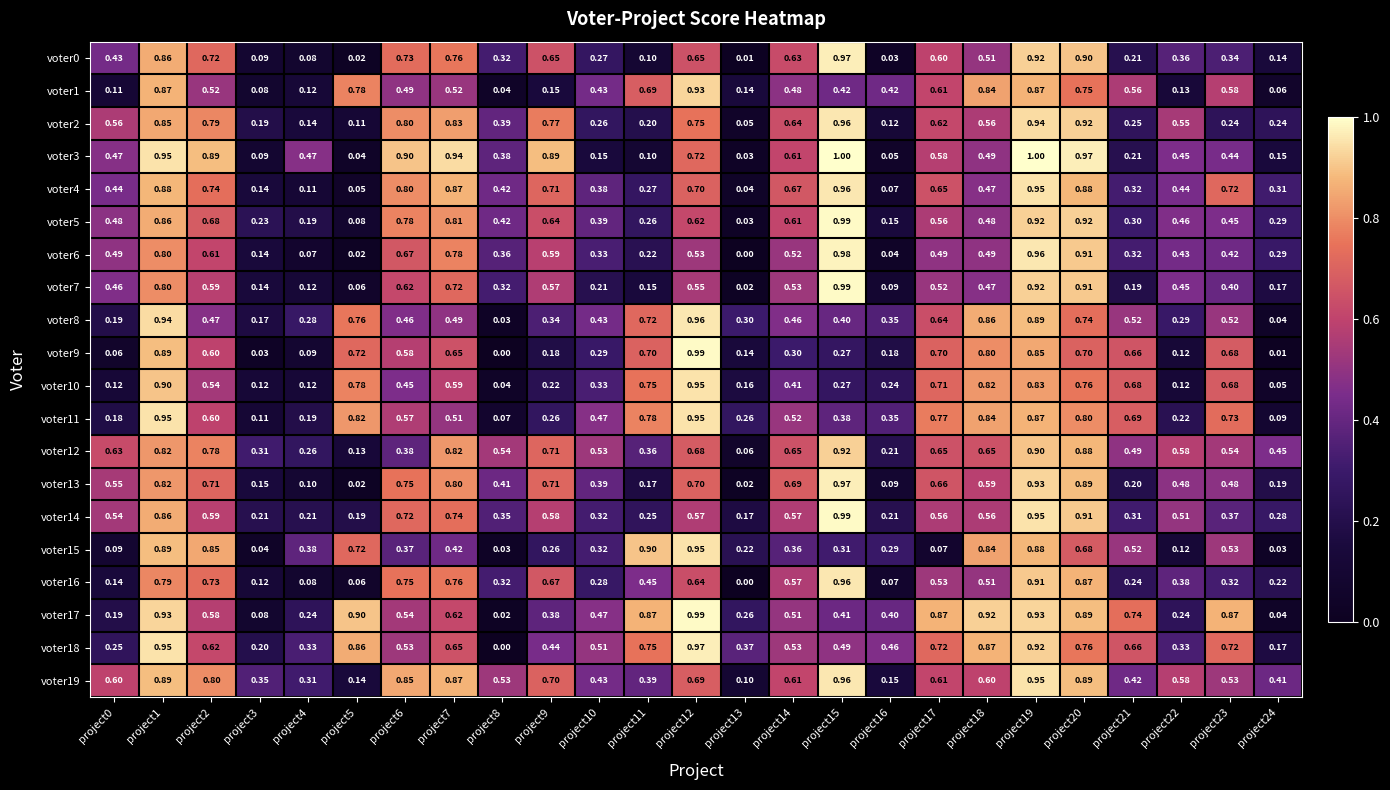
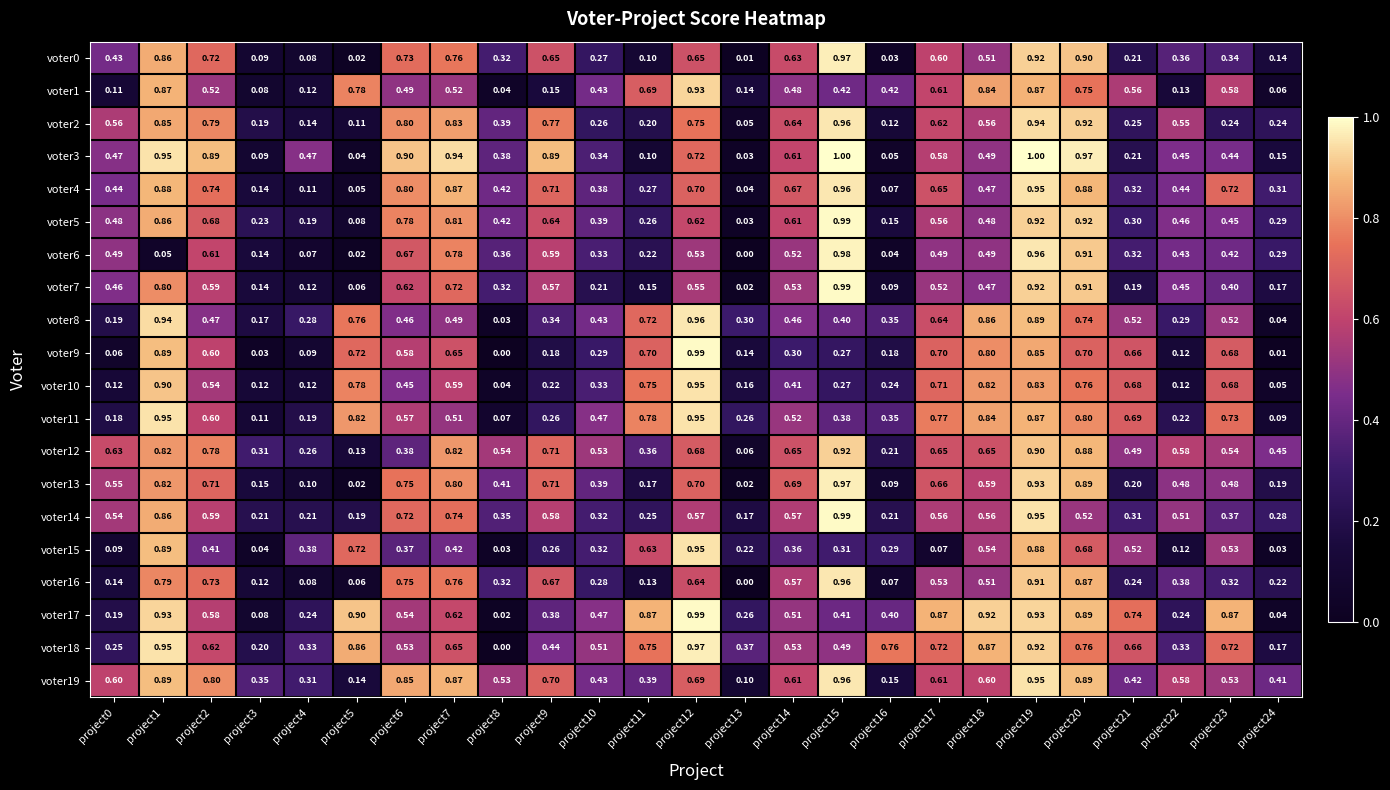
  {
    "voter3": {
      "project0": 0.47,
      "project1": 0.95,
      "project2": 0.89,
      "project3": 0.09,
      "project4": 0.47,
      "project5": 0.04,
      "project6": 0.90,
      "project7": 0.94,
      "project8": 0.38,
      "project9": 0.89,
-     "project10": 0.15,
+     "project10": 0.34,
      "project11": 0.10,
      "project12": 0.72,
      "project13": 0.03,
      "project14": 0.61,
      "project15": 1.00,
      "project16": 0.05,
      "project17": 0.58,
      "project18": 0.49,
      "project19": 1.00,
      "project20": 0.97,
      "project21": 0.21,
      "project22": 0.45,
      "project23": 0.44,
      "project24": 0.15
    },
    "voter6": {
      "project0": 0.49,
-     "project1": 0.80,
+     "project1": 0.05,
      "project2": 0.61,
      "project3": 0.14,
      "project4": 0.07,
      "project5": 0.02,
      "project6": 0.67,
      "project7": 0.78,
      "project8": 0.36,
      "project9": 0.59,
      "project10": 0.33,
      "project11": 0.22,
      "project12": 0.53,
      "project13": 0.00,
      "project14": 0.52,
      "project15": 0.98,
      "project16": 0.04,
      "project17": 0.49,
      "project18": 0.49,
      "project19": 0.96,
      "project20": 0.91,
      "project21": 0.32,
      "project22": 0.43,
      "project23": 0.42,
      "project24": 0.29
    },
    "voter14": {
      "project0": 0.54,
      "project1": 0.86,
      "project2": 0.59,
      "project3": 0.21,
      "project4": 0.21,
      "project5": 0.19,
      "project6": 0.72,
      "project7": 0.74,
      "project8": 0.35,
      "project9": 0.58,
      "project10": 0.32,
      "project11": 0.25,
      "project12": 0.57,
      "project13": 0.17,
      "project14": 0.57,
      "project15": 0.99,
      "project16": 0.21,
      "project17": 0.56,
      "project18": 0.56,
      "project19": 0.95,
-     "project20": 0.91,
+     "project20": 0.52,
      "project21": 0.31,
      "project22": 0.51,
      "project23": 0.37,
      "project24": 0.28
    },
    "voter15": {
      "project0": 0.09,
      "project1": 0.89,
-     "project2": 0.85,
+     "project2": 0.41,
      "project3": 0.04,
      "project4": 0.38,
      "project5": 0.72,
      "project6": 0.37,
      "project7": 0.42,
      "project8": 0.03,
      "project9": 0.26,
      "project10": 0.32,
-     "project11": 0.90,
+     "project11": 0.63,
      "project12": 0.95,
      "project13": 0.22,
      "project14": 0.36,
      "project15": 0.31,
      "project16": 0.29,
      "project17": 0.07,
-     "project18": 0.84,
+     "project18": 0.54,
      "project19": 0.88,
      "project20": 0.68,
      "project21": 0.52,
      "project22": 0.12,
      "project23": 0.53,
      "project24": 0.03
    },
    "voter16": {
      "project0": 0.14,
      "project1": 0.79,
      "project2": 0.73,
      "project3": 0.12,
      "project4": 0.08,
      "project5": 0.06,
      "project6": 0.75,
      "project7": 0.76,
      "project8": 0.32,
      "project9": 0.67,
      "project10": 0.28,
-     "project11": 0.45,
+     "project11": 0.13,
      "project12": 0.64,
      "project13": 0.00,
      "project14": 0.57,
      "project15": 0.96,
      "project16": 0.07,
      "project17": 0.53,
      "project18": 0.51,
      "project19": 0.91,
      "project20": 0.87,
      "project21": 0.24,
      "project22": 0.38,
      "project23": 0.32,
      "project24": 0.22
    },
    "voter18": {
      "project0": 0.25,
      "project1": 0.95,
      "project2": 0.62,
      "project3": 0.20,
      "project4": 0.33,
      "project5": 0.86,
      "project6": 0.53,
      "project7": 0.65,
      "project8": 0.00,
      "project9": 0.44,
      "project10": 0.51,
      "project11": 0.75,
      "project12": 0.97,
      "project13": 0.37,
      "project14": 0.53,
      "project15": 0.49,
-     "project16": 0.46,
+     "project16": 0.76,
      "project17": 0.72,
      "project18": 0.87,
      "project19": 0.92,
      "project20": 0.76,
      "project21": 0.66,
      "project22": 0.33,
      "project23": 0.72,
      "project24": 0.17
    }
  }
